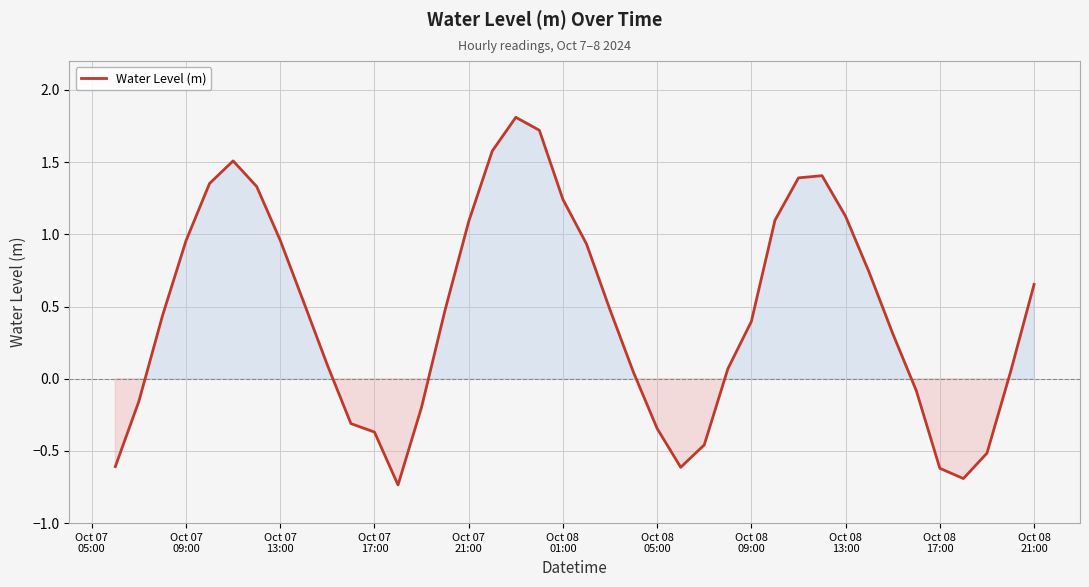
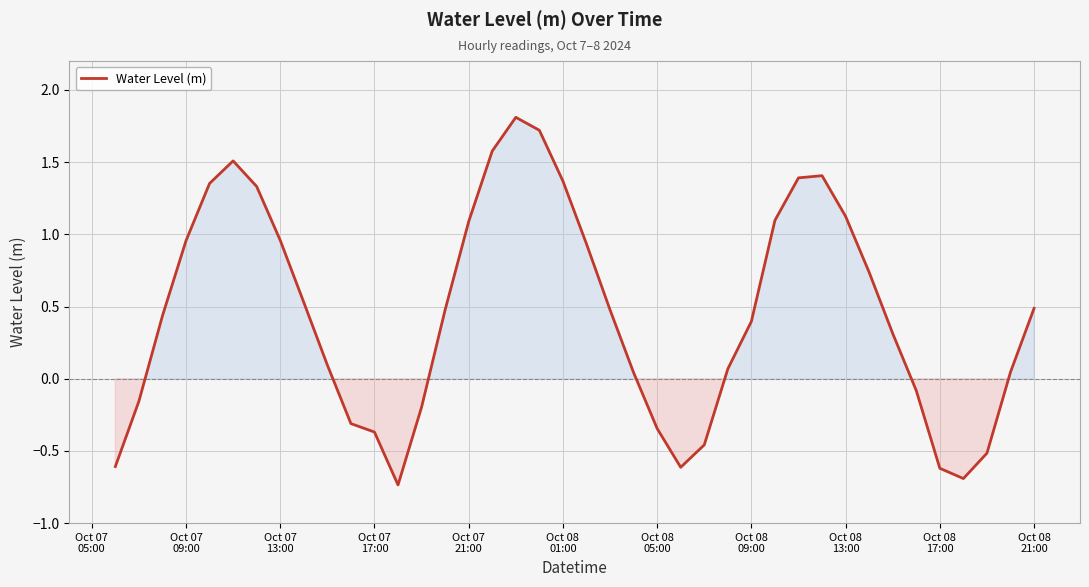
  {
    "Oct 07 09:00": 0.96,
    "Oct 07 13:00": 0.96,
    "Oct 07 17:00": -0.37,
    "Oct 07 21:00": 1.09,
-   "Oct 08 01:00": 1.24,
+   "Oct 08 01:00": 1.37,
    "Oct 08 05:00": -0.34,
    "Oct 08 09:00": 0.40,
    "Oct 08 13:00": 1.12,
    "Oct 08 17:00": -0.62,
-   "Oct 08 21:00": 0.65
+   "Oct 08 21:00": 0.49
  }
